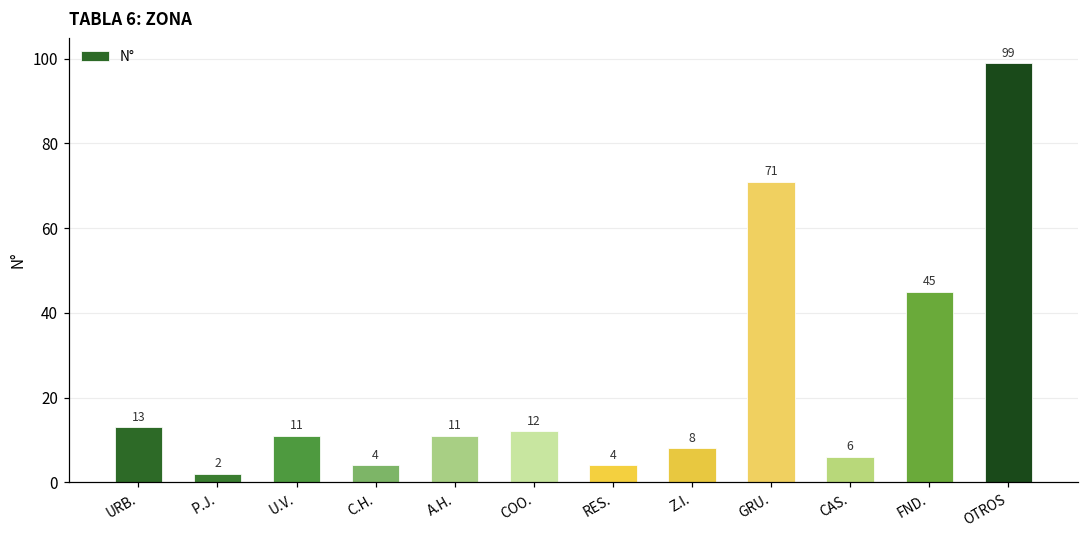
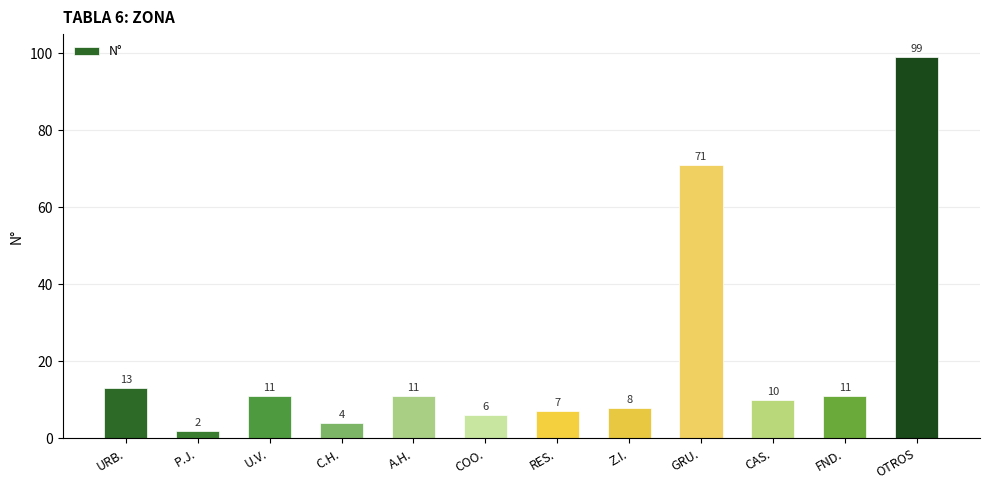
  {
    "URB.": 13,
    "P.J.": 2,
    "U.V.": 11,
    "C.H.": 4,
    "A.H.": 11,
-   "COO.": 12,
-   "RES.": 4,
+   "COO.": 6,
+   "RES.": 7,
    "Z.I.": 8,
    "GRU.": 71,
-   "CAS.": 6,
-   "FND.": 45,
+   "CAS.": 10,
+   "FND.": 11,
    "OTROS": 99
  }
